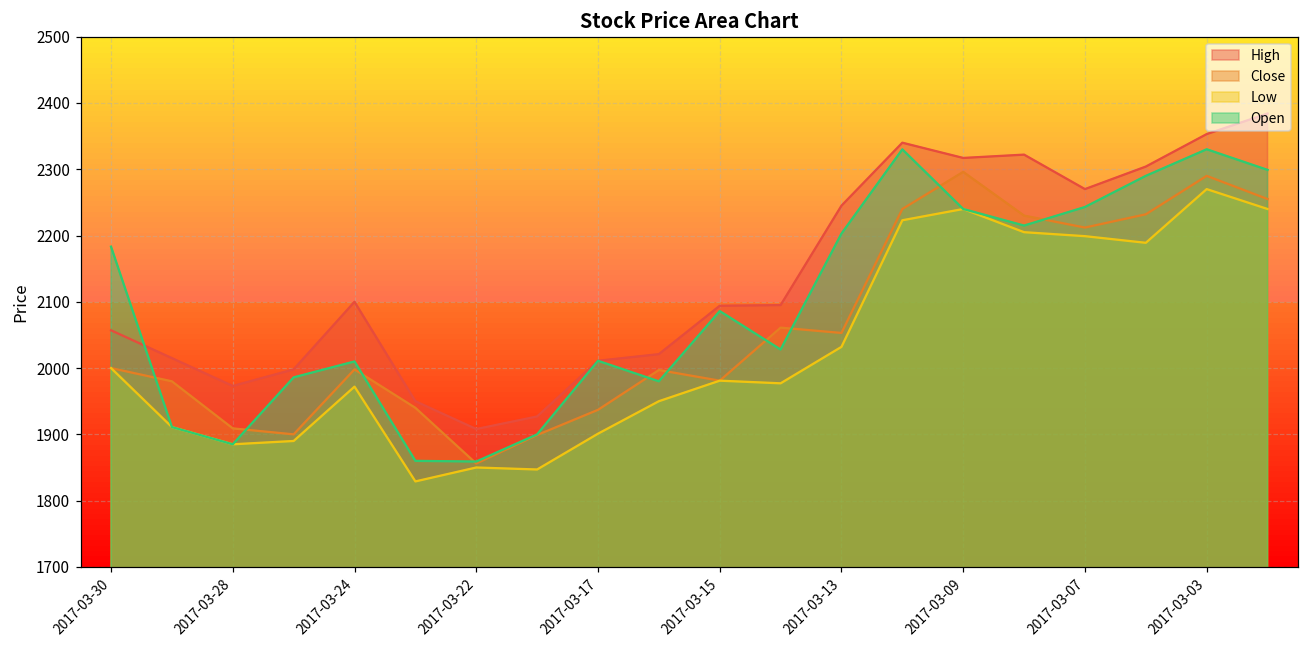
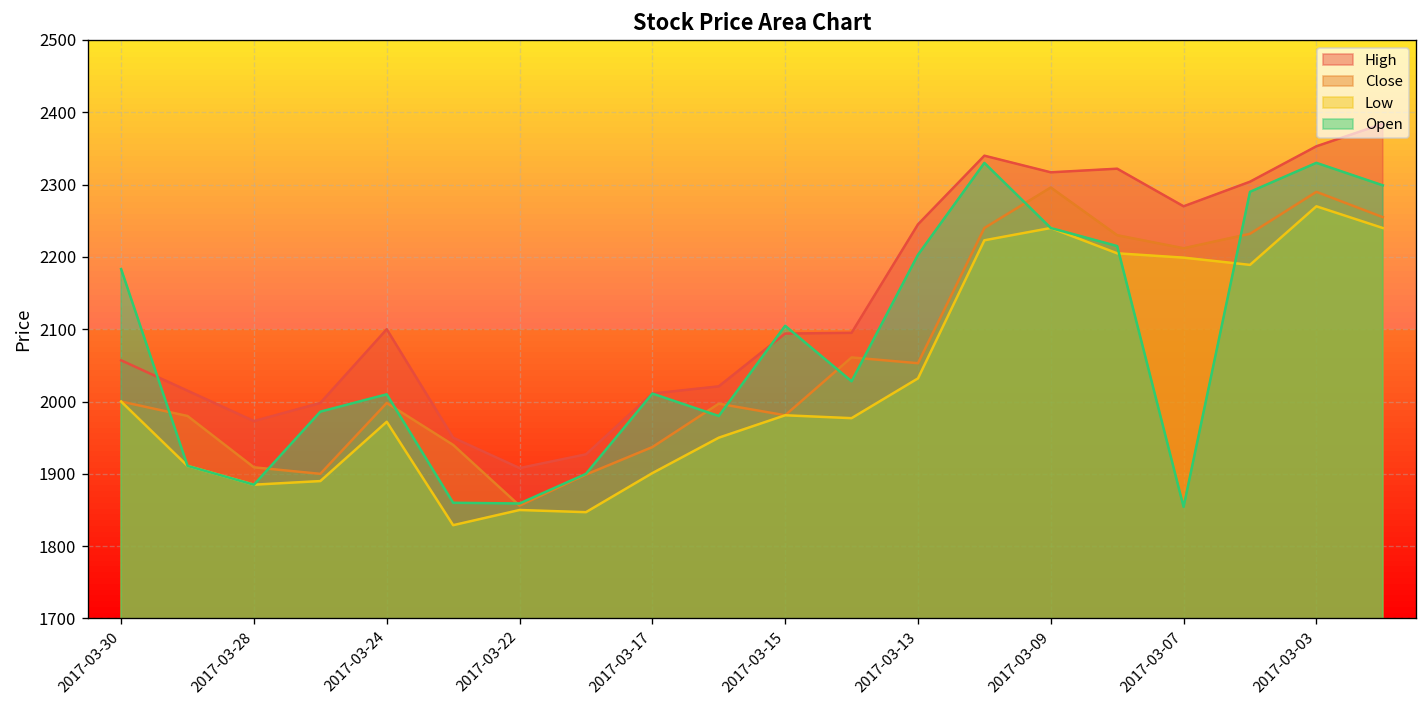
  {
    "Open": {
      "2017-03-30": 2180,
      "2017-03-24": 2010,
-     "2017-03-15": 2090,
+     "2017-03-15": 2100,
      "2017-03-13": 2200,
-     "2017-03-07": 2240,
+     "2017-03-07": 1850,
      "2017-03-03": 2330
    }
  }
